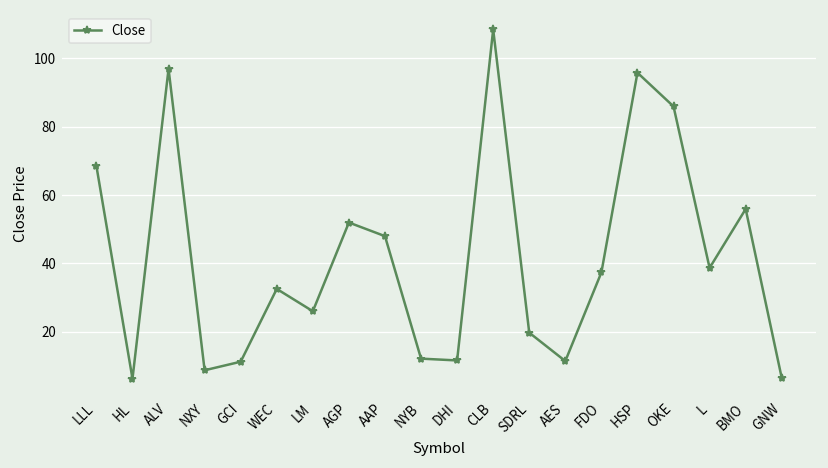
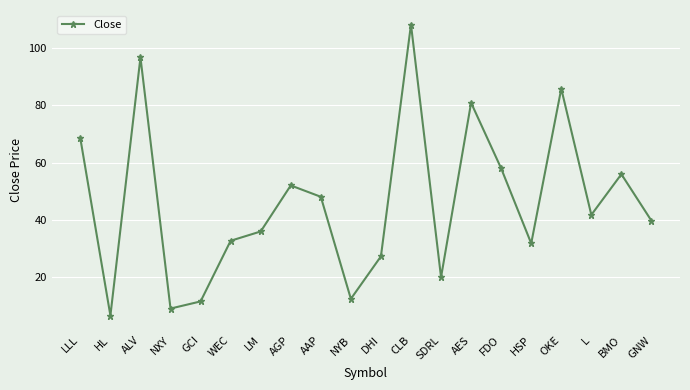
  {
    "LLL": 68,
    "HL": 6,
    "ALV": 97,
    "NXY": 9,
    "GCI": 11,
    "WEC": 33,
-   "LM": 26,
+   "LM": 36,
    "AGP": 52,
    "AAP": 48,
    "NYB": 12,
-   "DHI": 12,
+   "DHI": 27,
    "CLB": 108,
    "SDRL": 20,
-   "AES": 11,
-   "FDO": 37,
-   "HSP": 96,
+   "AES": 81,
+   "FDO": 58,
+   "HSP": 32,
    "OKE": 86,
-   "L": 39,
+   "L": 42,
    "BMO": 56,
-   "GNW": 7
+   "GNW": 40
  }
